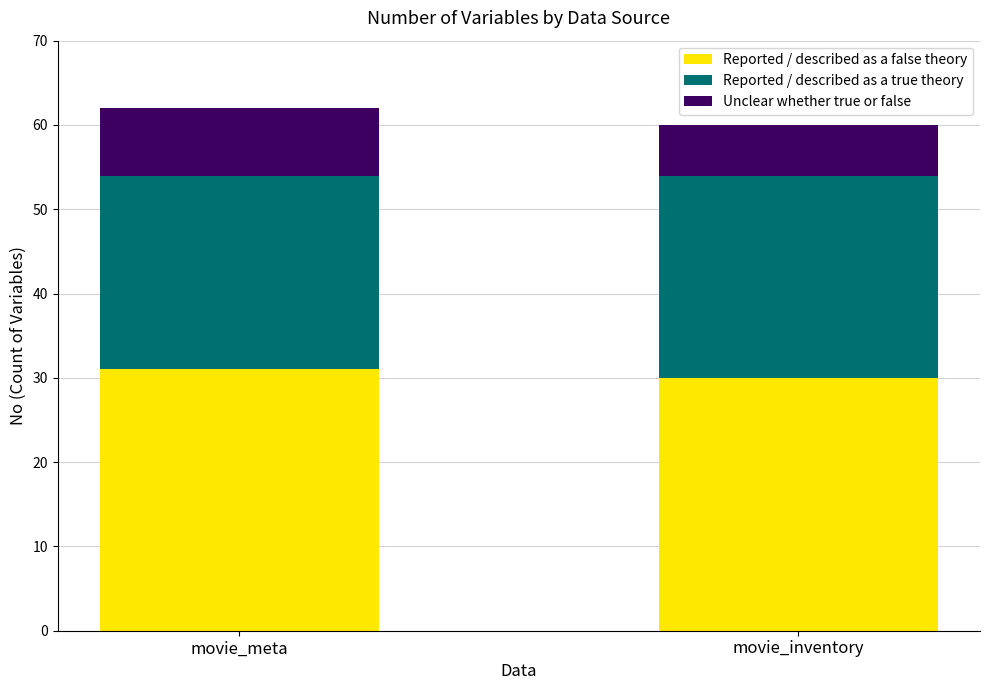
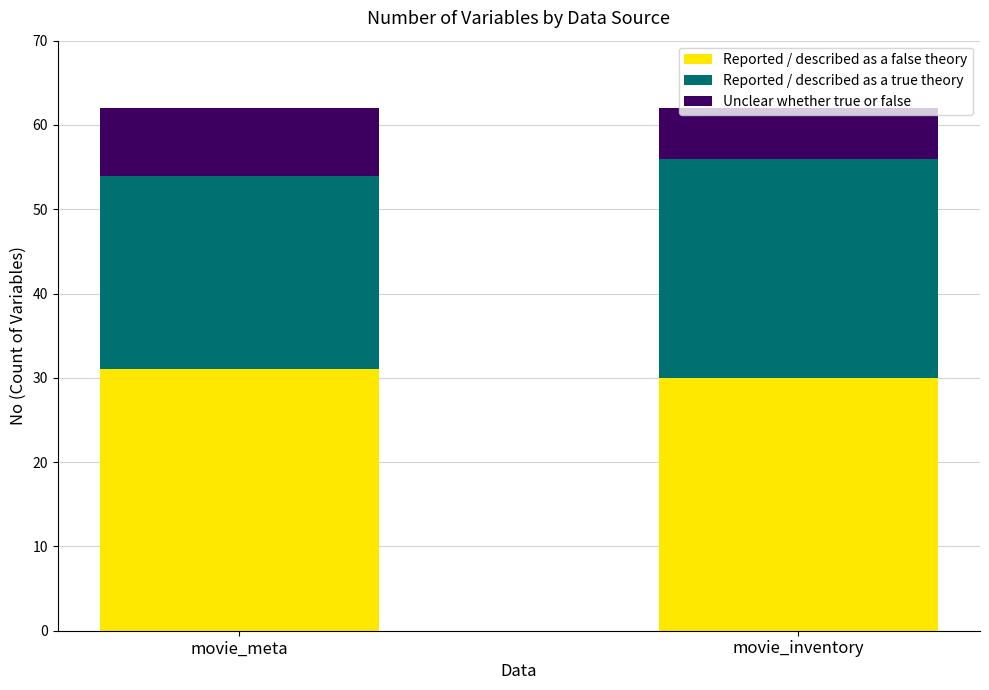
  {
    "Reported / described as a false theory": {
      "movie_meta": 31,
      "movie_inventory": 30
    },
    "Reported / described as a true theory": {
      "movie_meta": 23,
-     "movie_inventory": 24
+     "movie_inventory": 26
    },
    "Unclear whether true or false": {
      "movie_meta": 8
    }
  }
